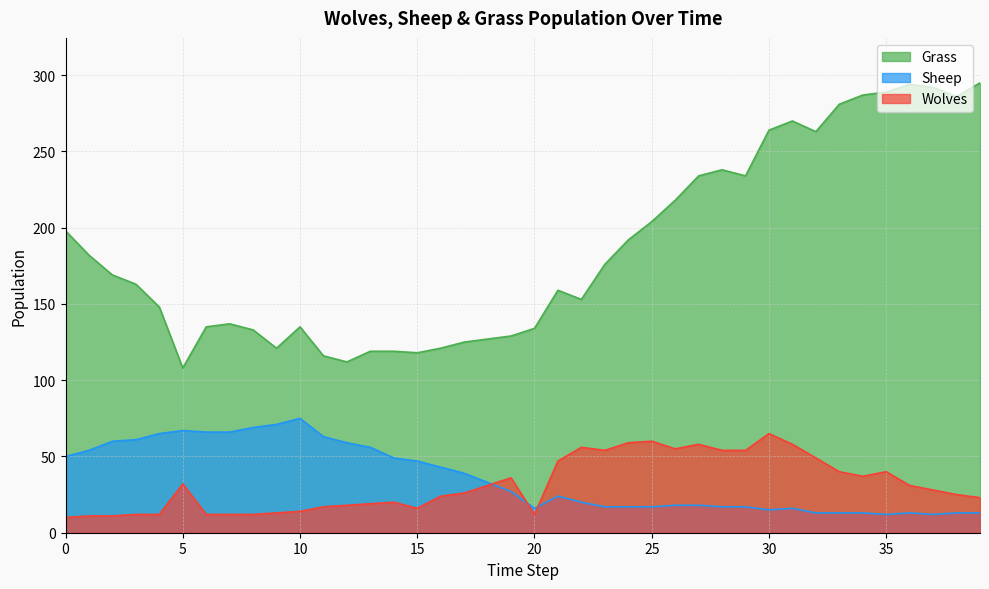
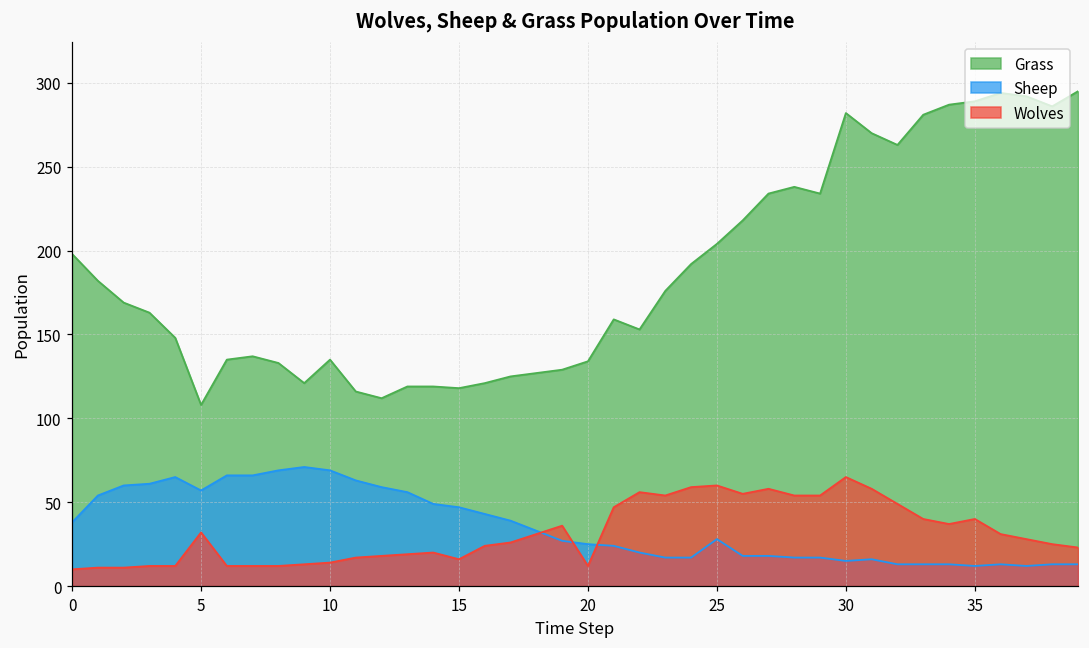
  {
    "Grass": {
      "0": 198,
      "5": 108,
      "10": 135,
      "15": 118,
      "20": 134,
      "25": 204,
-     "30": 264
+     "30": 282
    },
    "Sheep": {
-     "0": 50,
-     "5": 67,
-     "10": 75,
+     "0": 38,
+     "5": 57,
+     "10": 69,
      "15": 47,
-     "20": 16,
-     "25": 17,
+     "20": 25,
+     "25": 28,
      "30": 15,
      "35": 12
    },
    "Wolves": {
      "0": 10,
      "5": 32,
      "10": 14,
      "15": 16,
      "20": 12,
      "25": 60,
      "30": 65,
      "35": 40
    }
  }
